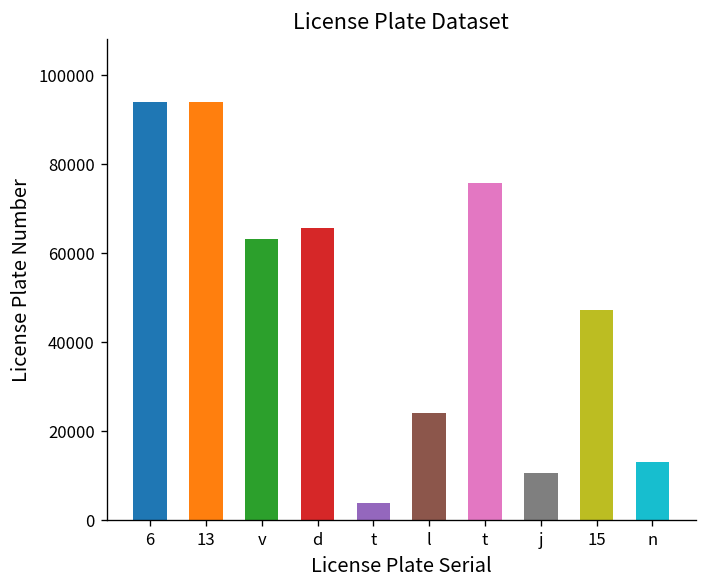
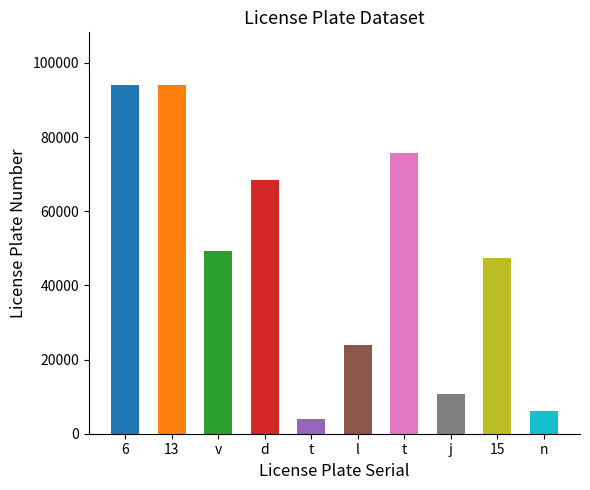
  {
    "6": 94000,
    "13": 94000,
-   "v": 63000,
-   "d": 66000,
+   "v": 49000,
+   "d": 68000,
    "l": 24000,
    "j": 11000,
    "15": 47000,
-   "n": 13000
+   "n": 6000
  }
